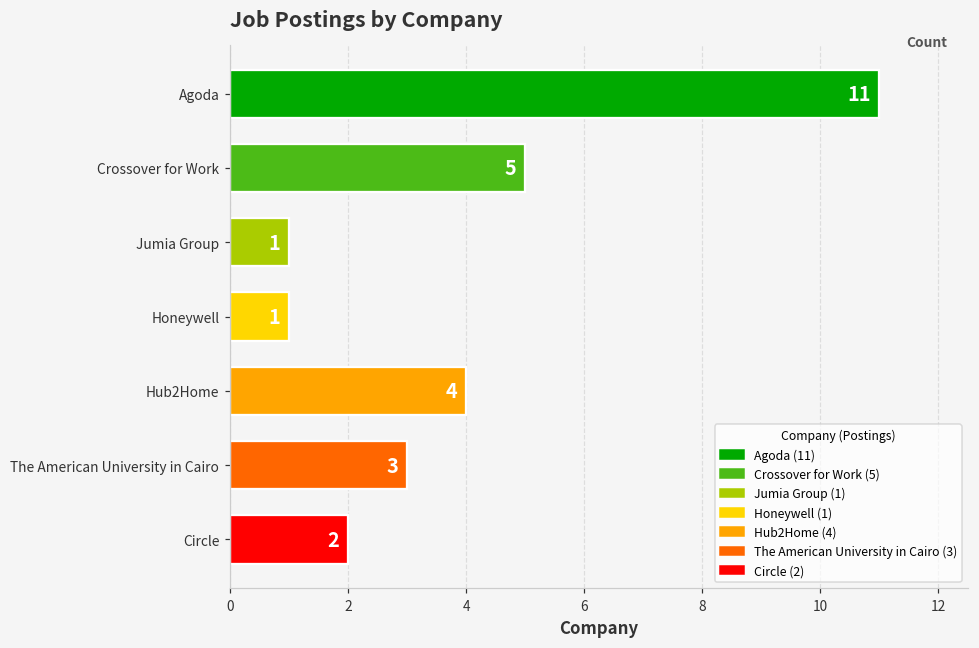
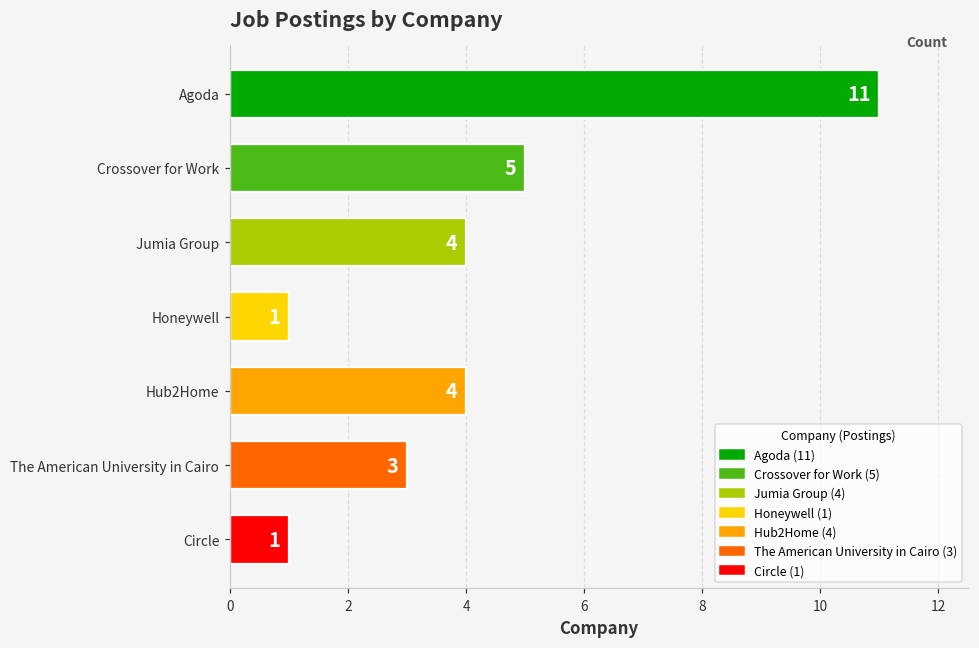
  {
    "Agoda": 11,
    "Crossover for Work": 5,
-   "Jumia Group": 1,
+   "Jumia Group": 4,
    "Honeywell": 1,
    "Hub2Home": 4,
    "The American University in Cairo": 3,
-   "Circle": 2
+   "Circle": 1
  }
